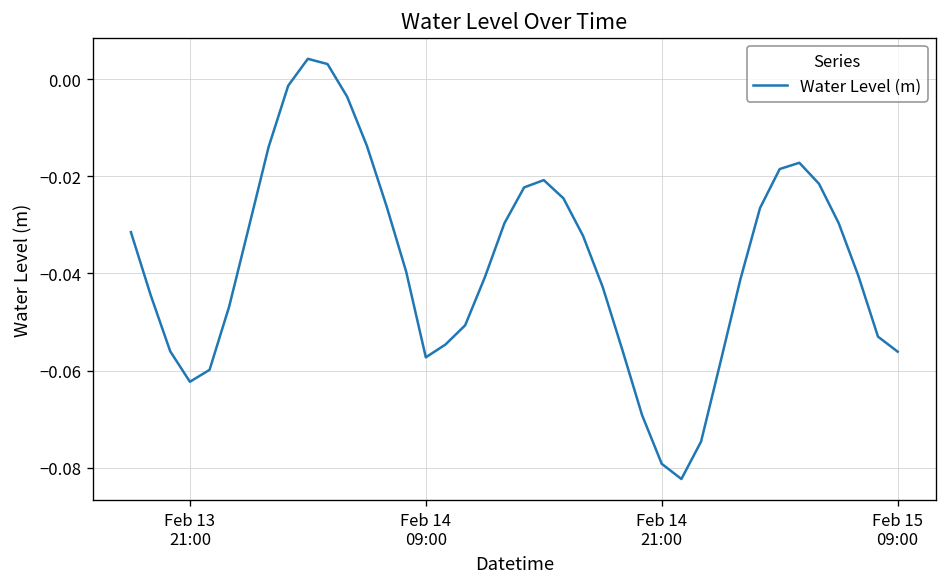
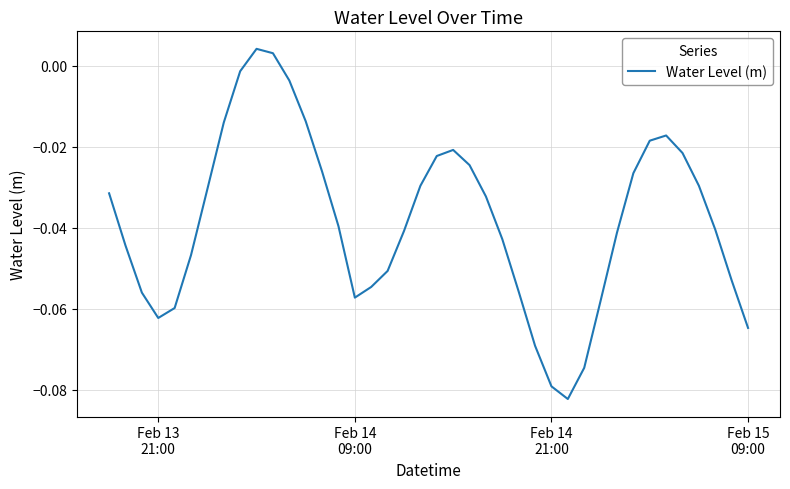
  {
    "Feb 13 21:00": -0.062,
    "Feb 14 09:00": -0.057,
    "Feb 14 21:00": -0.079,
-   "Feb 15 09:00": -0.056
+   "Feb 15 09:00": -0.065
  }
